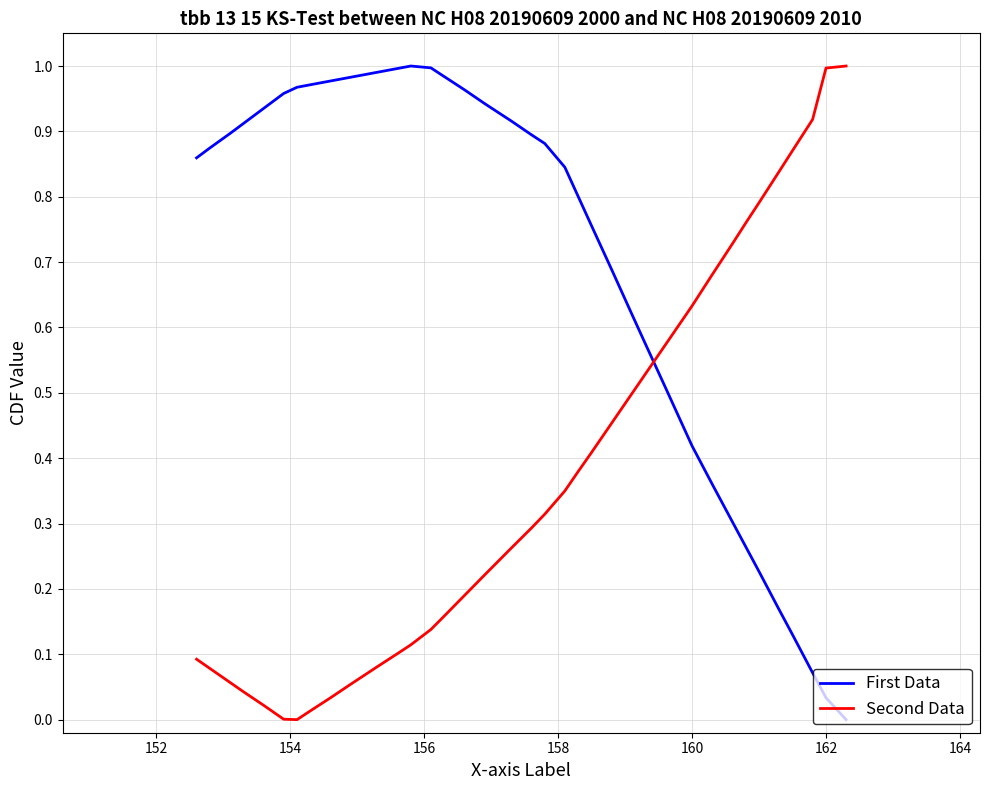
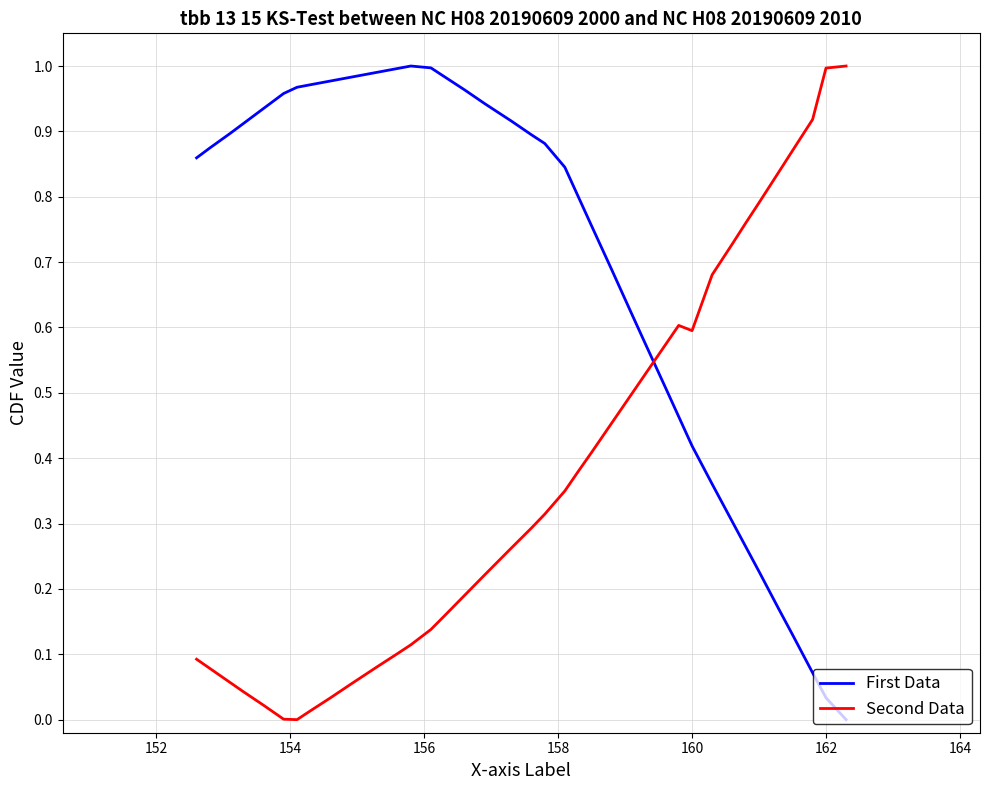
  {
    "First Data": {
      "160": 0.42
    },
    "Second Data": {
-     "160": 0.63,
+     "160": 0.60,
      "162": 1.00
    }
  }
